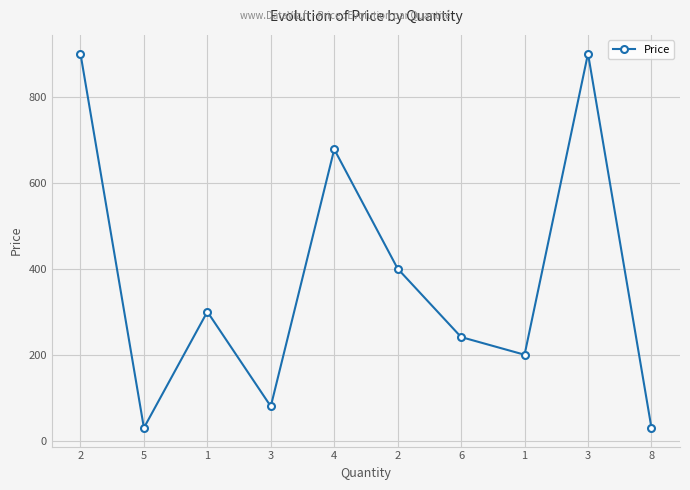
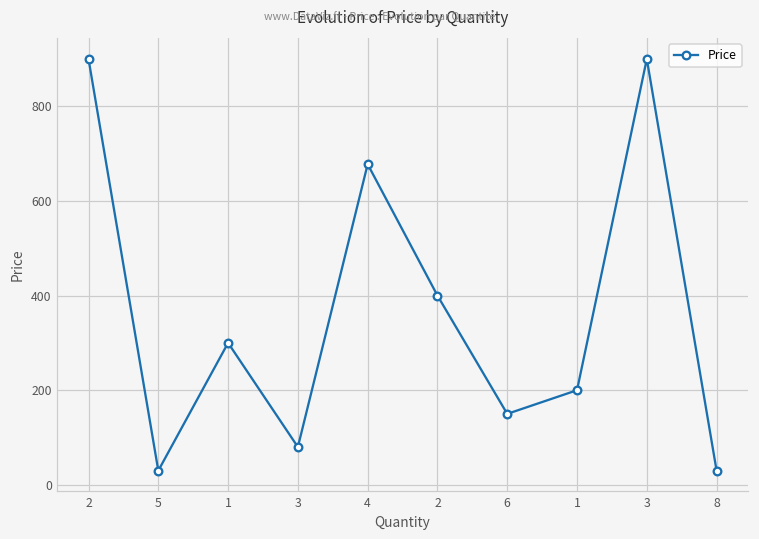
  {
    "5": 30,
    "4": 680,
-   "6": 240,
+   "6": 150,
    "8": 30
  }
